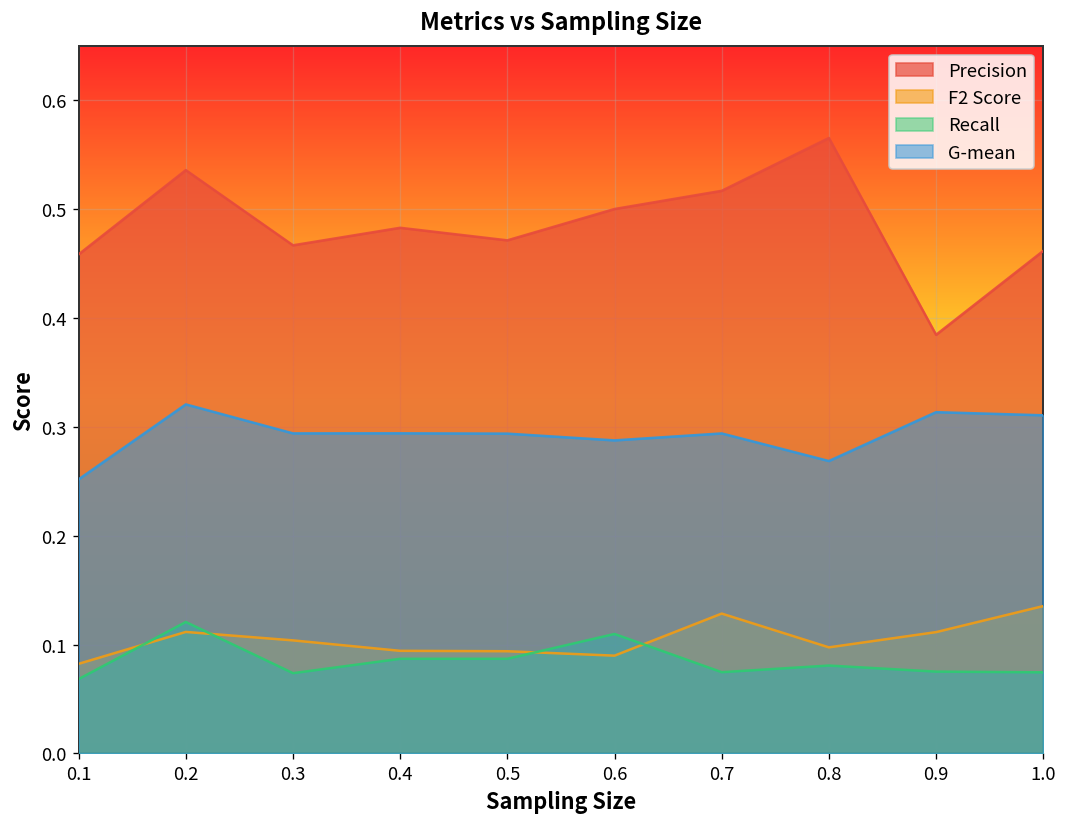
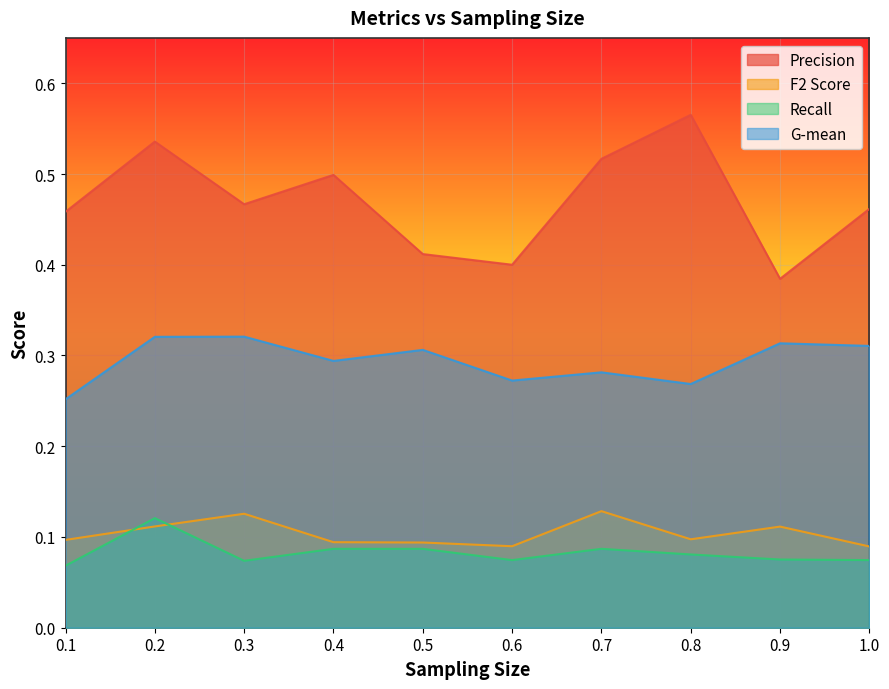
  {
    "Precision": {
      "0.1": 0.46,
      "0.2": 0.54,
      "0.3": 0.47,
-     "0.4": 0.48,
-     "0.5": 0.47,
-     "0.6": 0.5,
+     "0.4": 0.50,
+     "0.5": 0.41,
+     "0.6": 0.4,
      "0.7": 0.52,
      "0.8": 0.57,
      "0.9": 0.38,
      "1.0": 0.46
    },
    "F2 Score": {
-     "0.1": 0.08,
+     "0.1": 0.10,
      "0.2": 0.11,
-     "0.3": 0.10,
+     "0.3": 0.13,
      "0.4": 0.09,
      "0.5": 0.09,
      "0.6": 0.09,
      "0.7": 0.13,
      "0.8": 0.10,
      "0.9": 0.11,
-     "1.0": 0.14
+     "1.0": 0.09
    },
    "Recall": {
      "0.1": 0.07,
      "0.2": 0.12,
      "0.3": 0.07,
      "0.4": 0.09,
      "0.5": 0.09,
-     "0.6": 0.11,
-     "0.7": 0.07,
+     "0.6": 0.07,
+     "0.7": 0.09,
      "0.8": 0.08,
      "0.9": 0.08,
      "1.0": 0.07
    },
    "G-mean": {
      "0.1": 0.25,
      "0.2": 0.32,
-     "0.3": 0.29,
+     "0.3": 0.32,
      "0.4": 0.29,
-     "0.5": 0.29,
-     "0.6": 0.29,
-     "0.7": 0.29,
+     "0.5": 0.31,
+     "0.6": 0.27,
+     "0.7": 0.28,
      "0.8": 0.27,
      "0.9": 0.31,
      "1.0": 0.31
    }
  }
